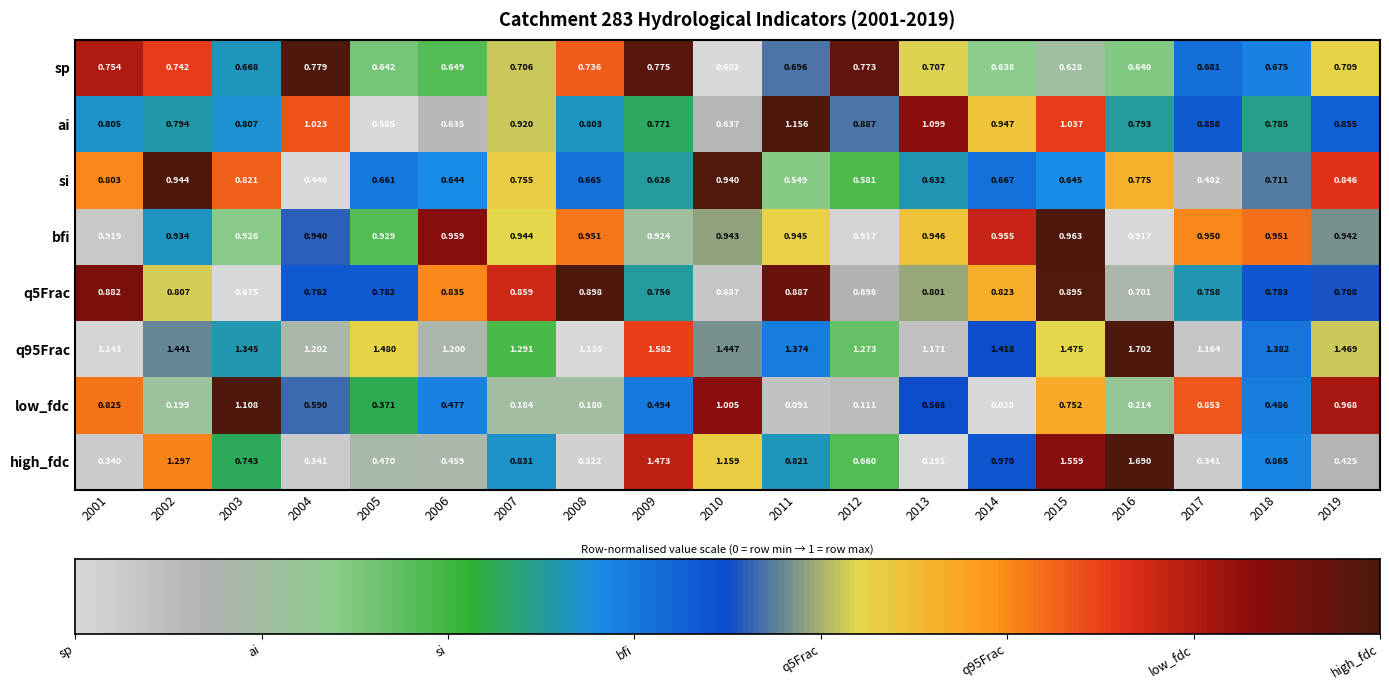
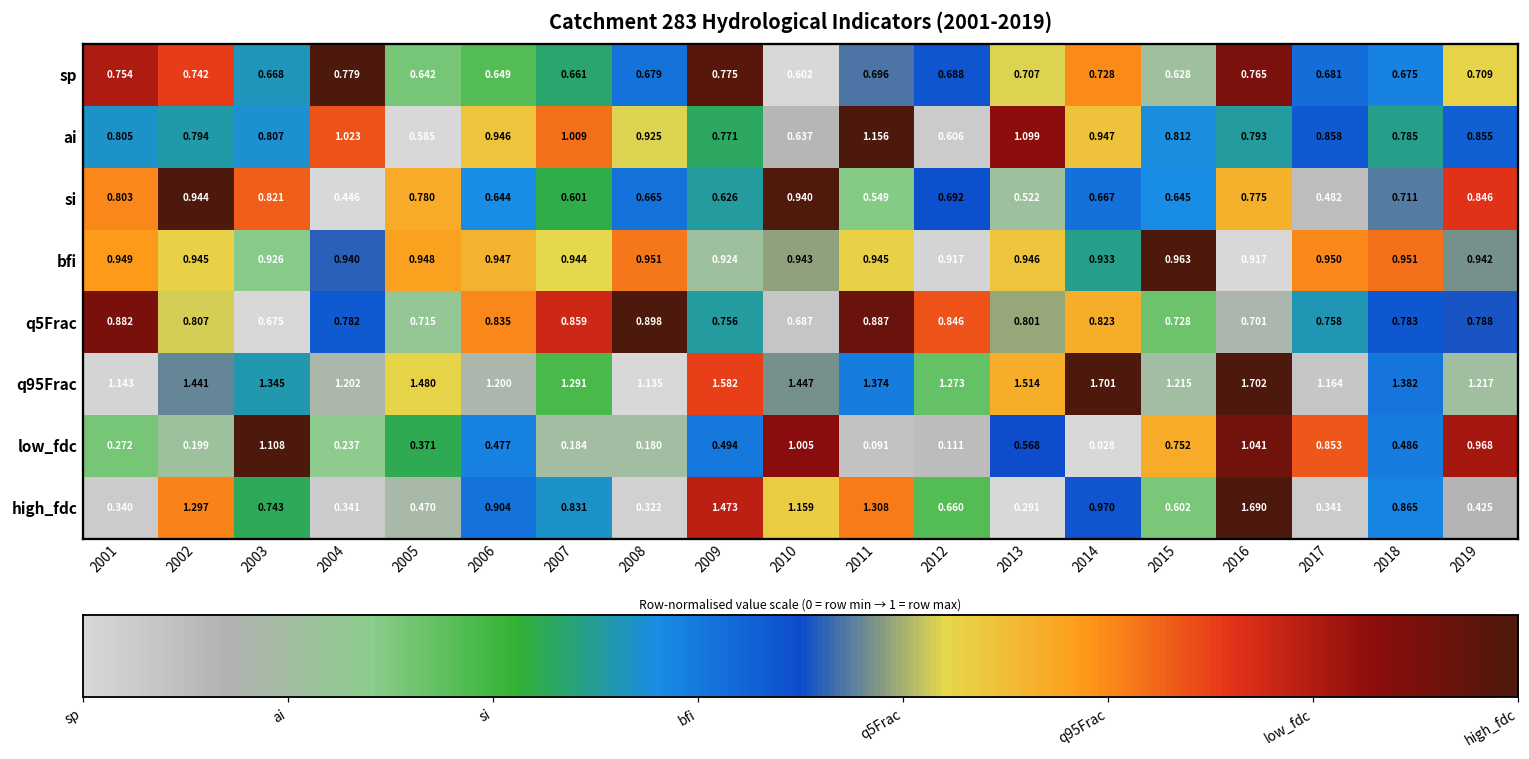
  {
    "sp": {
      "2001": 0.754,
      "2002": 0.742,
      "2003": 0.668,
      "2004": 0.779,
      "2005": 0.642,
      "2006": 0.649,
-     "2007": 0.706,
-     "2008": 0.736,
+     "2007": 0.661,
+     "2008": 0.679,
      "2009": 0.775,
      "2011": 0.696,
-     "2012": 0.773,
+     "2012": 0.688,
      "2013": 0.707,
-     "2014": 0.638,
+     "2014": 0.728,
      "2015": 0.628,
-     "2016": 0.640,
+     "2016": 0.765,
      "2017": 0.681,
      "2018": 0.675,
      "2019": 0.709
    },
    "ai": {
      "2001": 0.805,
      "2002": 0.794,
      "2003": 0.807,
      "2004": 1.023,
-     "2006": 0.635,
-     "2007": 0.920,
-     "2008": 0.803,
+     "2006": 0.946,
+     "2007": 1.009,
+     "2008": 0.925,
      "2009": 0.771,
      "2010": 0.637,
      "2011": 1.156,
-     "2012": 0.887,
+     "2012": 0.606,
      "2013": 1.099,
      "2014": 0.947,
-     "2015": 1.037,
+     "2015": 0.812,
      "2016": 0.793,
      "2017": 0.858,
      "2018": 0.785,
      "2019": 0.855
    },
    "si": {
      "2001": 0.803,
      "2002": 0.944,
      "2003": 0.821,
-     "2005": 0.661,
+     "2005": 0.780,
      "2006": 0.644,
-     "2007": 0.755,
+     "2007": 0.601,
      "2008": 0.665,
      "2009": 0.626,
      "2010": 0.940,
      "2011": 0.549,
-     "2012": 0.581,
-     "2013": 0.632,
+     "2012": 0.692,
+     "2013": 0.522,
      "2014": 0.667,
      "2015": 0.645,
      "2016": 0.775,
      "2017": 0.482,
      "2018": 0.711,
      "2019": 0.846
    },
    "bfi": {
-     "2001": 0.919,
-     "2002": 0.934,
+     "2001": 0.949,
+     "2002": 0.945,
      "2003": 0.926,
      "2004": 0.940,
-     "2005": 0.929,
-     "2006": 0.959,
+     "2005": 0.948,
+     "2006": 0.947,
      "2007": 0.944,
      "2008": 0.951,
      "2009": 0.924,
      "2010": 0.943,
      "2011": 0.945,
      "2013": 0.946,
-     "2014": 0.955,
+     "2014": 0.933,
      "2015": 0.963,
      "2017": 0.950,
      "2018": 0.951,
      "2019": 0.942
    },
    "q5Frac": {
      "2001": 0.882,
      "2002": 0.807,
      "2004": 0.782,
-     "2005": 0.782,
+     "2005": 0.715,
      "2006": 0.835,
      "2007": 0.859,
      "2008": 0.898,
      "2009": 0.756,
      "2010": 0.687,
      "2011": 0.887,
-     "2012": 0.698,
+     "2012": 0.846,
      "2013": 0.801,
      "2014": 0.823,
-     "2015": 0.895,
+     "2015": 0.728,
      "2016": 0.701,
      "2017": 0.758,
      "2018": 0.783,
      "2019": 0.788
    },
    "q95Frac": {
      "2002": 1.441,
      "2003": 1.345,
      "2004": 1.202,
      "2005": 1.480,
      "2006": 1.200,
      "2007": 1.291,
      "2009": 1.582,
      "2010": 1.447,
      "2011": 1.374,
      "2012": 1.273,
-     "2013": 1.171,
-     "2014": 1.418,
-     "2015": 1.475,
+     "2013": 1.514,
+     "2014": 1.701,
+     "2015": 1.215,
      "2016": 1.702,
      "2017": 1.164,
      "2018": 1.382,
-     "2019": 1.469
+     "2019": 1.217
    },
    "low_fdc": {
-     "2001": 0.825,
+     "2001": 0.272,
      "2002": 0.199,
      "2003": 1.108,
-     "2004": 0.590,
+     "2004": 0.237,
      "2005": 0.371,
      "2006": 0.477,
      "2007": 0.184,
      "2008": 0.180,
      "2009": 0.494,
      "2010": 1.005,
      "2011": 0.091,
      "2012": 0.111,
      "2013": 0.568,
      "2015": 0.752,
-     "2016": 0.214,
+     "2016": 1.041,
      "2017": 0.853,
      "2018": 0.486,
      "2019": 0.968
    },
    "high_fdc": {
      "2001": 0.340,
      "2002": 1.297,
      "2003": 0.743,
      "2004": 0.341,
      "2005": 0.470,
-     "2006": 0.459,
+     "2006": 0.904,
      "2007": 0.831,
      "2009": 1.473,
      "2010": 1.159,
-     "2011": 0.821,
+     "2011": 1.308,
      "2012": 0.660,
      "2014": 0.970,
-     "2015": 1.559,
+     "2015": 0.602,
      "2016": 1.690,
      "2017": 0.341,
      "2018": 0.865,
      "2019": 0.425
    }
  }
